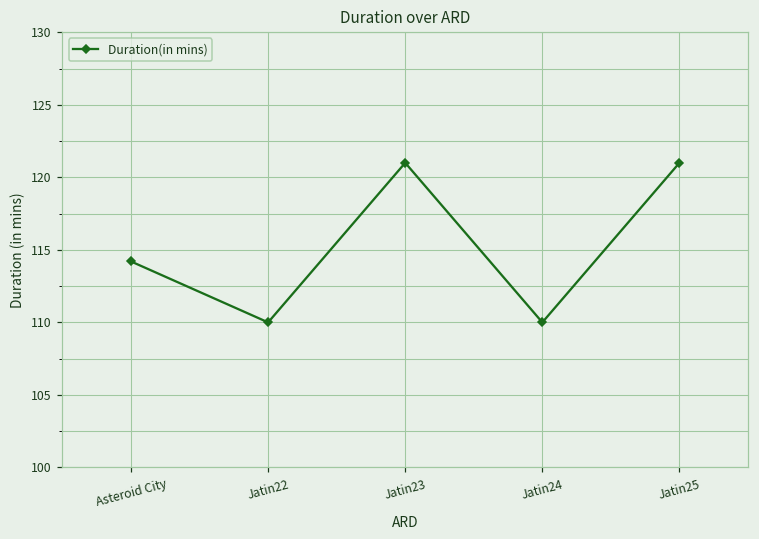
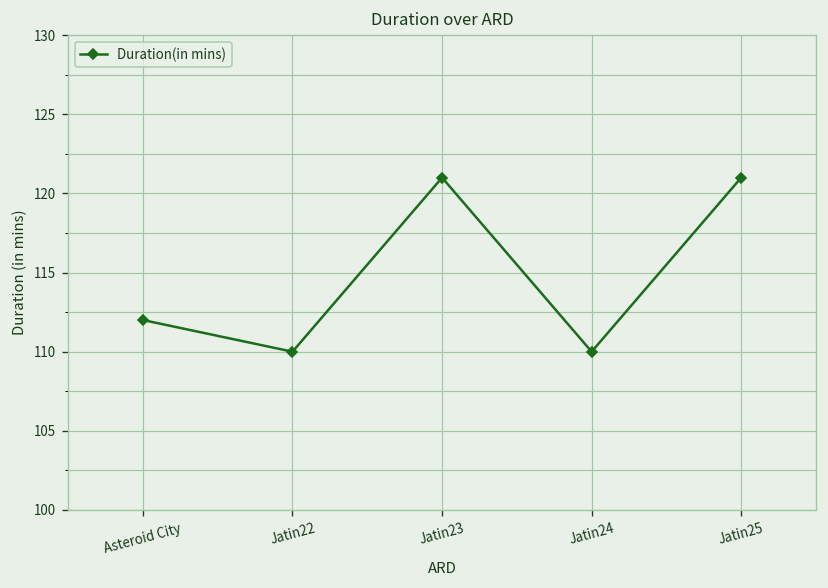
  {
-   "Asteroid City": 114.2,
+   "Asteroid City": 112.0,
    "Jatin22": 110.0,
    "Jatin23": 121.0,
    "Jatin24": 110.0,
    "Jatin25": 121.0
  }
